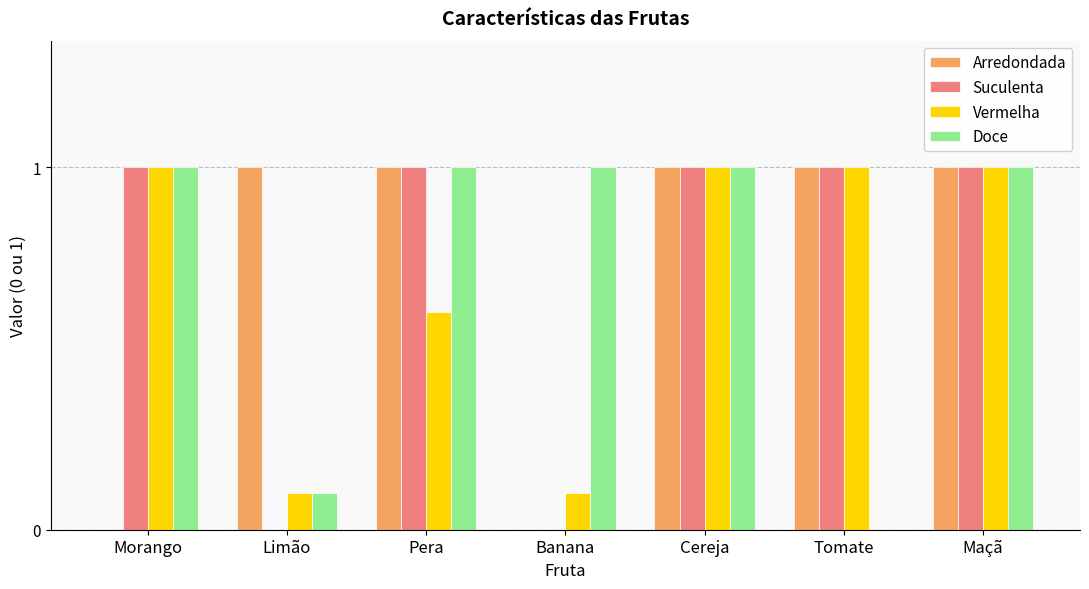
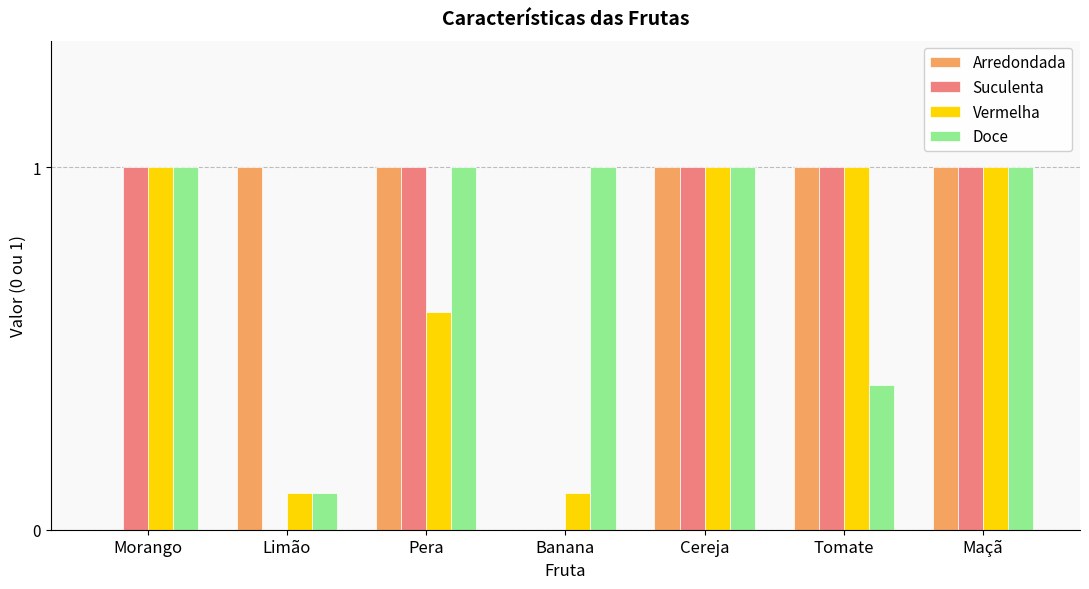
  {
    "Vermelha": {
      "Morango": 1.0,
      "Limão": 0.1,
      "Pera": 0.6,
      "Banana": 0.1,
      "Cereja": 1.0,
      "Tomate": 1.0,
      "Maçã": 1.0
    },
    "Doce": {
      "Morango": 1.0,
      "Limão": 0.1,
      "Pera": 1.0,
      "Banana": 1.0,
      "Cereja": 1.0,
-     "Tomate": 0.0,
+     "Tomate": 0.4,
      "Maçã": 1.0
    }
  }
